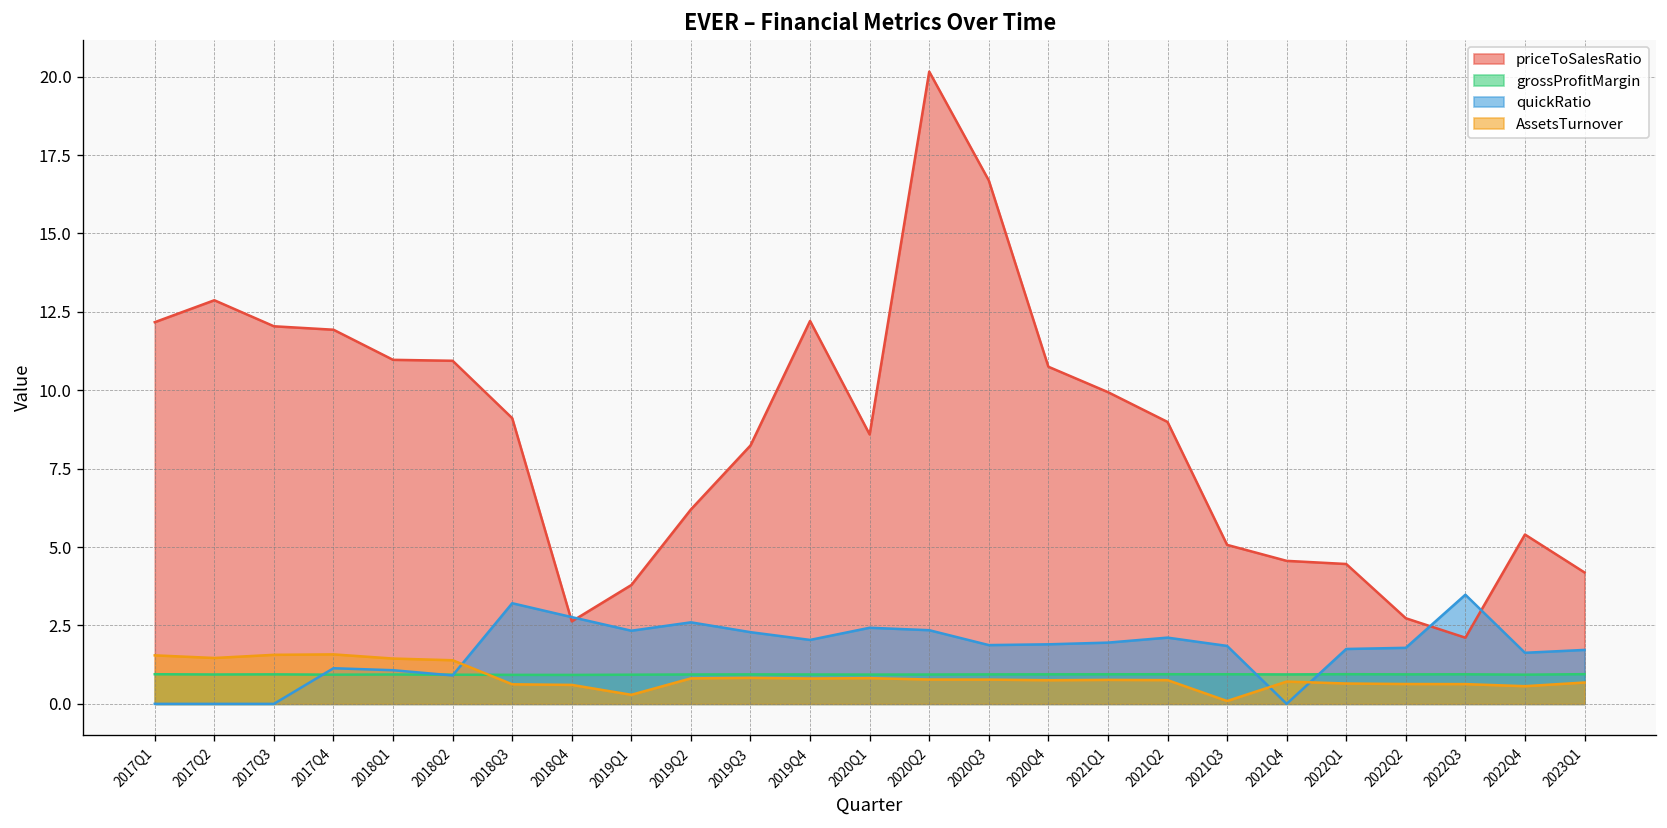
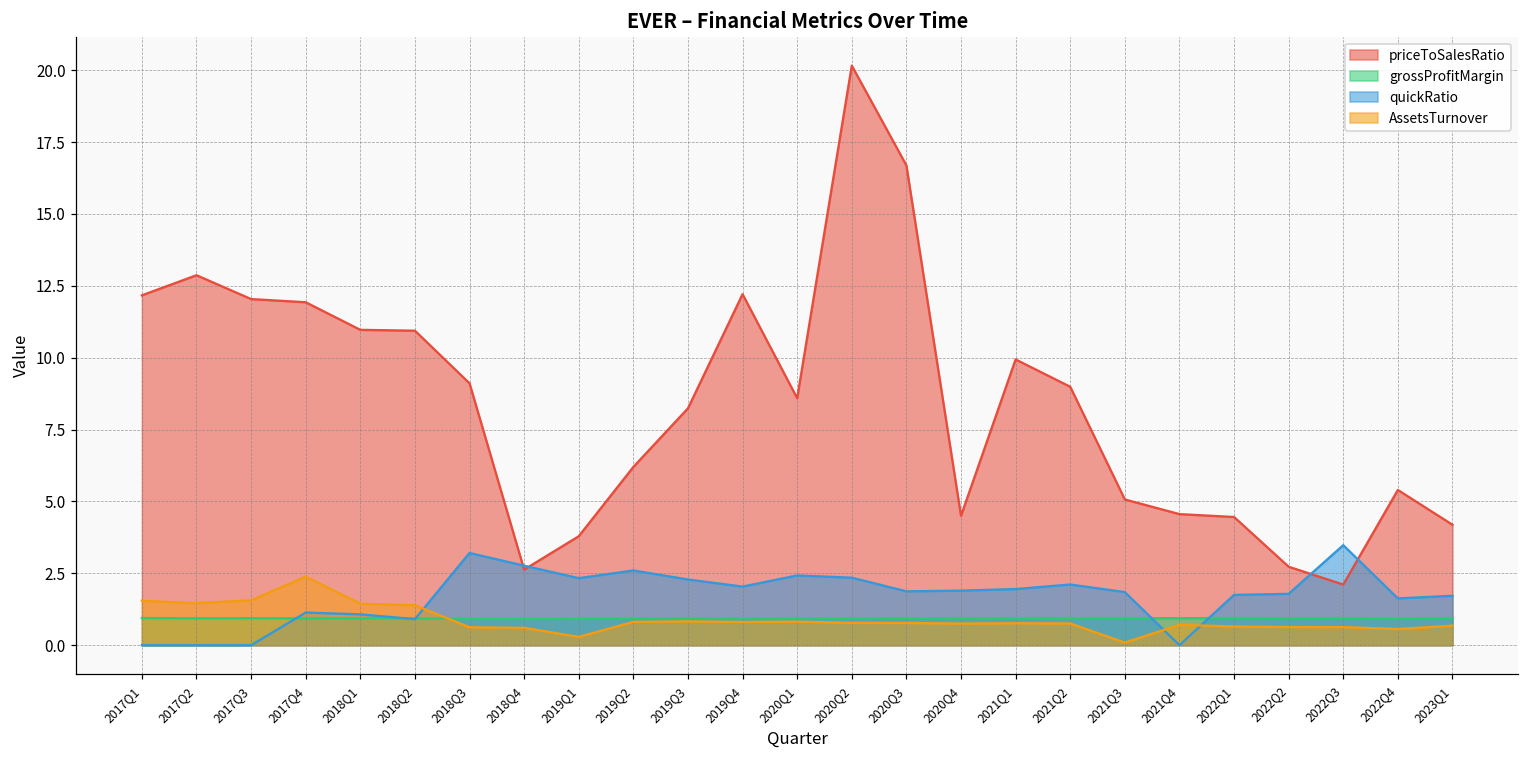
  {
    "priceToSalesRatio": {
      "2017Q1": 12.2,
      "2017Q2": 12.9,
      "2017Q3": 12.0,
      "2017Q4": 11.9,
      "2018Q1": 11.0,
      "2018Q2": 10.9,
      "2018Q3": 9.1,
      "2018Q4": 2.6,
      "2019Q1": 3.8,
      "2019Q2": 6.2,
      "2019Q3": 8.2,
      "2019Q4": 12.2,
      "2020Q1": 8.6,
      "2020Q2": 20.2,
      "2020Q3": 16.7,
-     "2020Q4": 10.8,
+     "2020Q4": 4.5,
      "2021Q1": 9.9,
      "2021Q2": 9.0,
      "2021Q3": 5.1,
      "2021Q4": 4.6,
      "2022Q1": 4.5,
      "2022Q2": 2.7,
      "2022Q3": 2.1,
      "2022Q4": 5.4,
      "2023Q1": 4.2
    },
    "grossProfitMargin": {
      "2017Q1": 0.9,
      "2017Q2": 0.9,
      "2017Q3": 0.9,
      "2017Q4": 0.9,
      "2018Q1": 0.9,
      "2018Q3": 0.9,
      "2018Q4": 0.9,
      "2019Q1": 0.9,
      "2019Q2": 0.9,
      "2019Q3": 0.9,
      "2019Q4": 0.9,
      "2020Q1": 0.9,
      "2020Q2": 0.9,
      "2020Q3": 0.9,
      "2020Q4": 0.9,
      "2021Q1": 0.9,
      "2021Q2": 0.9,
      "2021Q3": 0.9,
      "2021Q4": 0.9,
      "2022Q1": 0.9,
      "2022Q2": 0.9,
      "2022Q3": 0.9,
      "2022Q4": 0.9,
      "2023Q1": 0.9
    },
    "quickRatio": {
      "2017Q1": 0.0,
      "2017Q2": 0.0,
      "2017Q3": 0.0,
      "2017Q4": 1.1,
      "2018Q1": 1.1,
      "2018Q3": 3.2,
      "2018Q4": 2.8,
      "2019Q1": 2.3,
      "2019Q2": 2.6,
      "2019Q3": 2.3,
      "2019Q4": 2.0,
      "2020Q1": 2.4,
      "2020Q2": 2.3,
      "2020Q3": 1.9,
      "2020Q4": 1.9,
      "2021Q1": 2.0,
      "2021Q2": 2.1,
      "2021Q3": 1.8,
      "2021Q4": 0.0,
      "2022Q1": 1.8,
      "2022Q2": 1.8,
      "2022Q3": 3.5,
      "2022Q4": 1.6,
      "2023Q1": 1.7
    },
    "AssetsTurnover": {
      "2017Q1": 1.5,
      "2017Q2": 1.5,
      "2017Q3": 1.6,
-     "2017Q4": 1.6,
+     "2017Q4": 2.4,
      "2018Q1": 1.4,
      "2018Q2": 1.4,
      "2018Q3": 0.6,
      "2018Q4": 0.6,
      "2019Q1": 0.3,
      "2019Q2": 0.8,
      "2019Q3": 0.8,
      "2019Q4": 0.8,
      "2020Q1": 0.8,
      "2020Q2": 0.8,
      "2020Q3": 0.8,
      "2020Q4": 0.8,
      "2021Q1": 0.8,
      "2021Q2": 0.8,
      "2021Q3": 0.1,
      "2021Q4": 0.7,
      "2022Q1": 0.6,
      "2022Q2": 0.6,
      "2022Q3": 0.6,
      "2022Q4": 0.6,
      "2023Q1": 0.7
    }
  }
